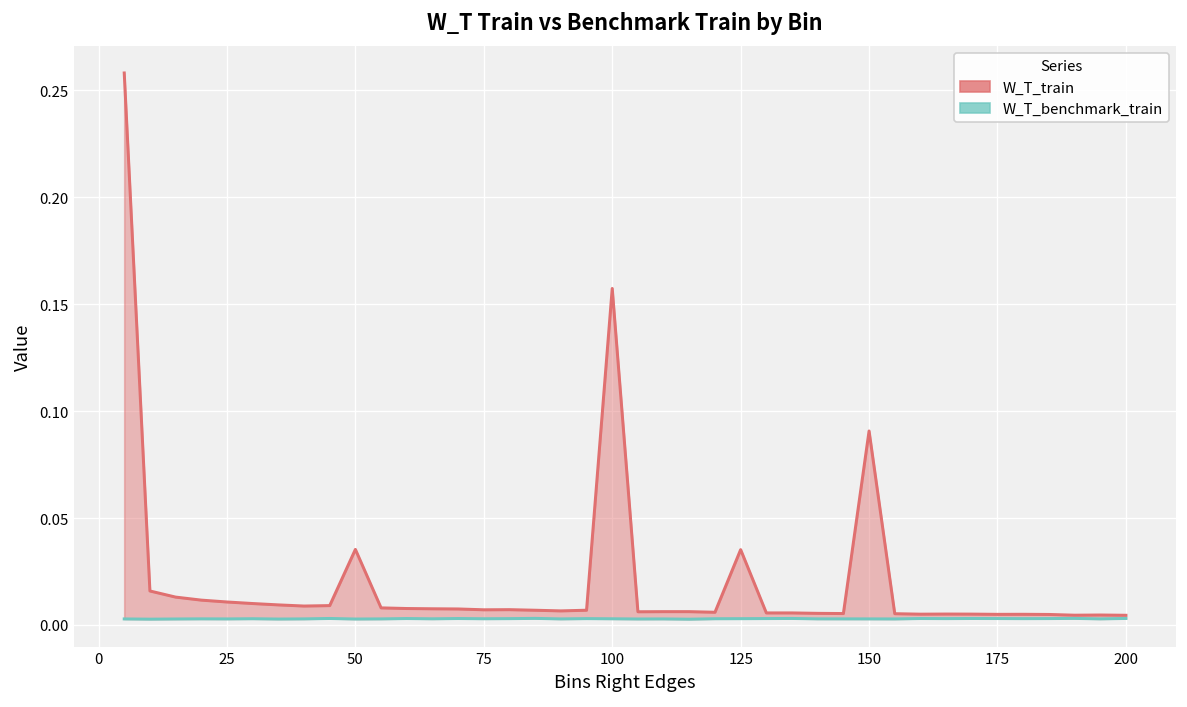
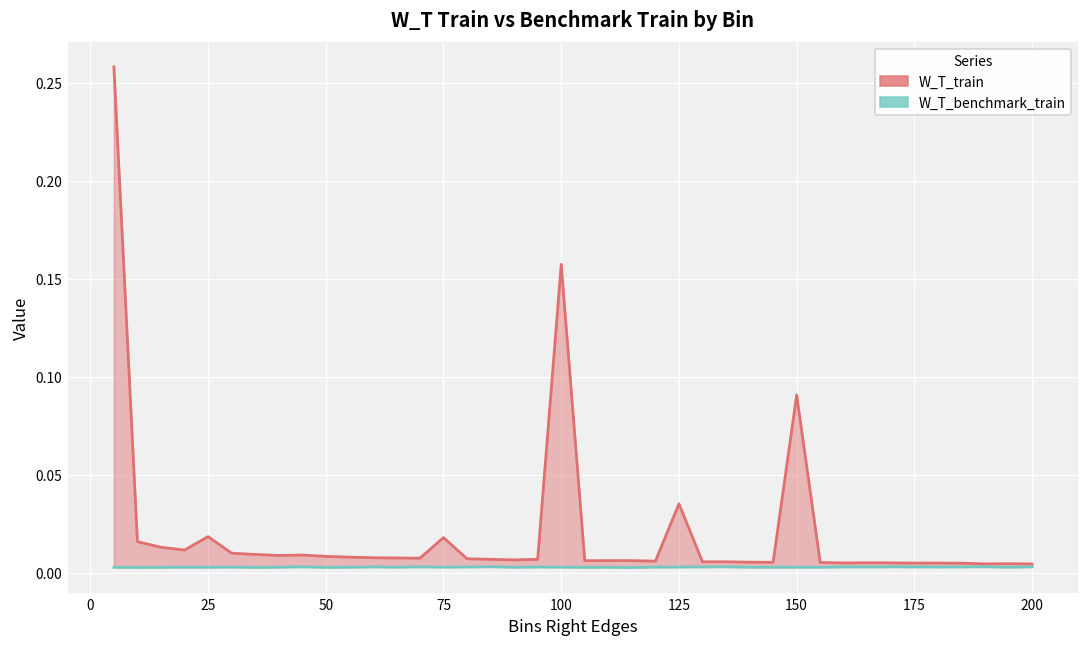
  {
    "W_T_train": {
-     "25": 0.011,
-     "50": 0.035,
-     "75": 0.007,
+     "25": 0.018,
+     "50": 0.008,
+     "75": 0.018,
      "100": 0.157,
      "125": 0.035,
      "150": 0.091,
      "175": 0.005,
      "200": 0.005
    },
    "W_T_benchmark_train": {
      "25": 0.003,
      "50": 0.003,
      "75": 0.003,
      "100": 0.003,
      "125": 0.003,
      "150": 0.003,
      "175": 0.003,
      "200": 0.003
    }
  }
